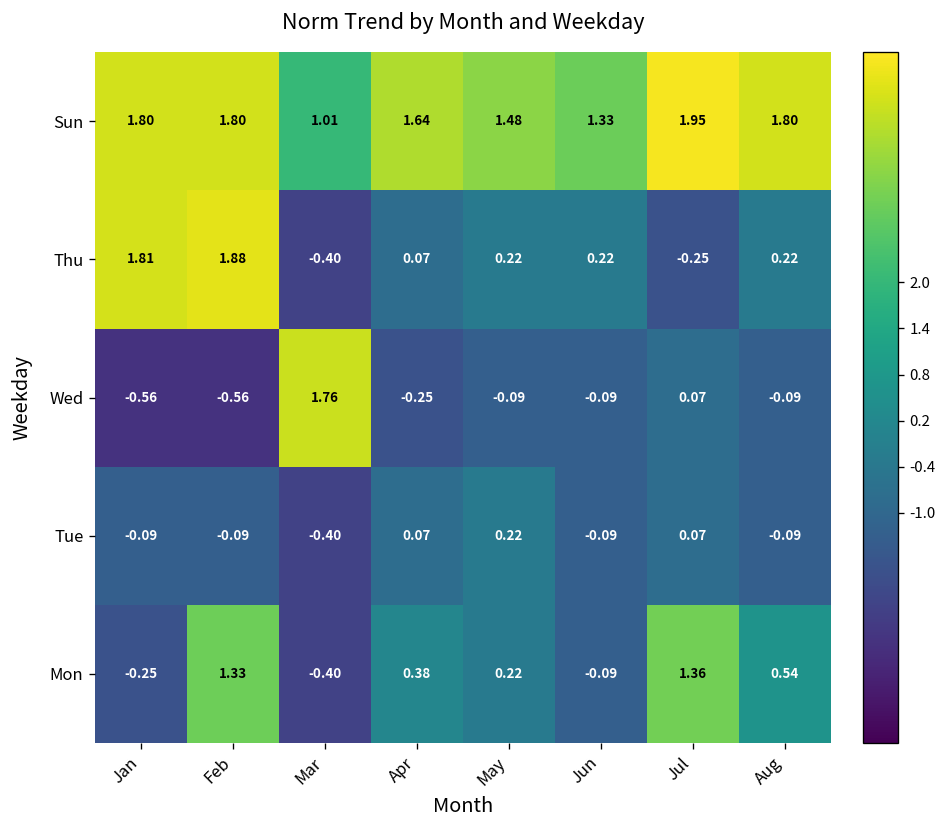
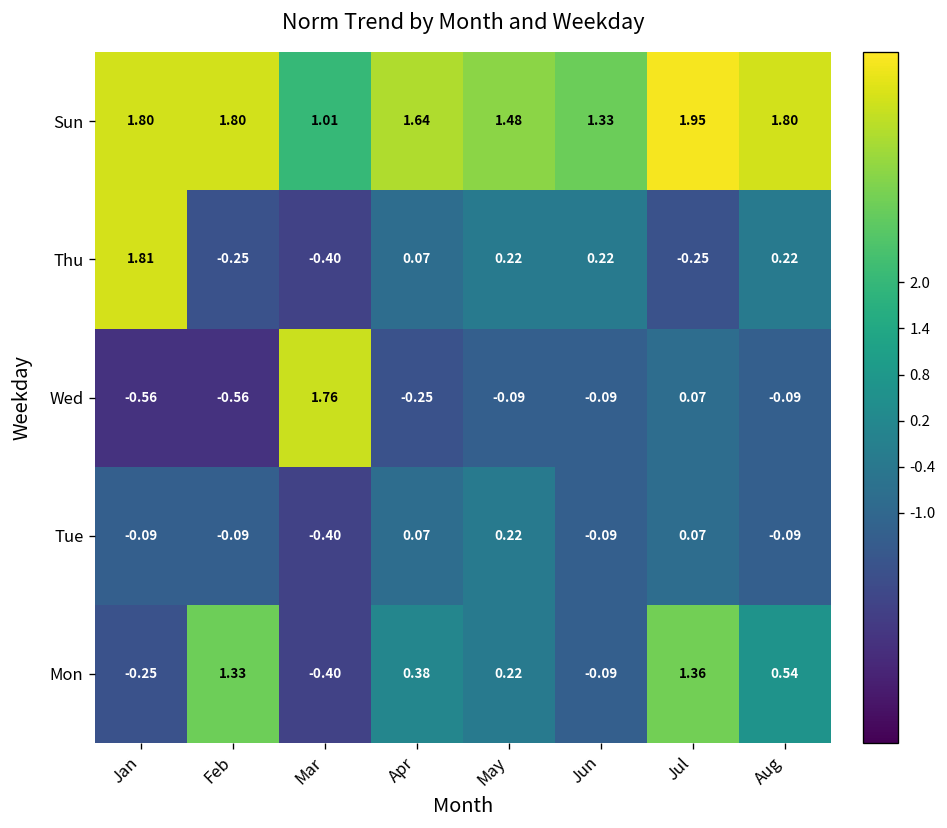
  {
    "Sun": {
      "Jan": 1.80,
      "Feb": 1.80,
      "Mar": 1.01,
      "Apr": 1.64,
      "May": 1.48,
      "Jun": 1.33,
      "Jul": 1.95,
      "Aug": 1.80
    },
    "Thu": {
      "Jan": 1.81,
-     "Feb": 1.88,
+     "Feb": -0.25,
      "Mar": -0.40,
      "Apr": 0.07,
      "May": 0.22,
      "Jun": 0.22,
      "Jul": -0.25,
      "Aug": 0.22
    },
    "Wed": {
      "Jan": -0.56,
      "Feb": -0.56,
      "Mar": 1.76,
      "Apr": -0.25,
      "May": -0.09,
      "Jun": -0.09,
      "Jul": 0.07,
      "Aug": -0.09
    },
    "Tue": {
      "Jan": -0.09,
      "Feb": -0.09,
      "Mar": -0.40,
      "Apr": 0.07,
      "May": 0.22,
      "Jun": -0.09,
      "Jul": 0.07,
      "Aug": -0.09
    },
    "Mon": {
      "Jan": -0.25,
      "Feb": 1.33,
      "Mar": -0.40,
      "Apr": 0.38,
      "May": 0.22,
      "Jun": -0.09,
      "Jul": 1.36,
      "Aug": 0.54
    }
  }
